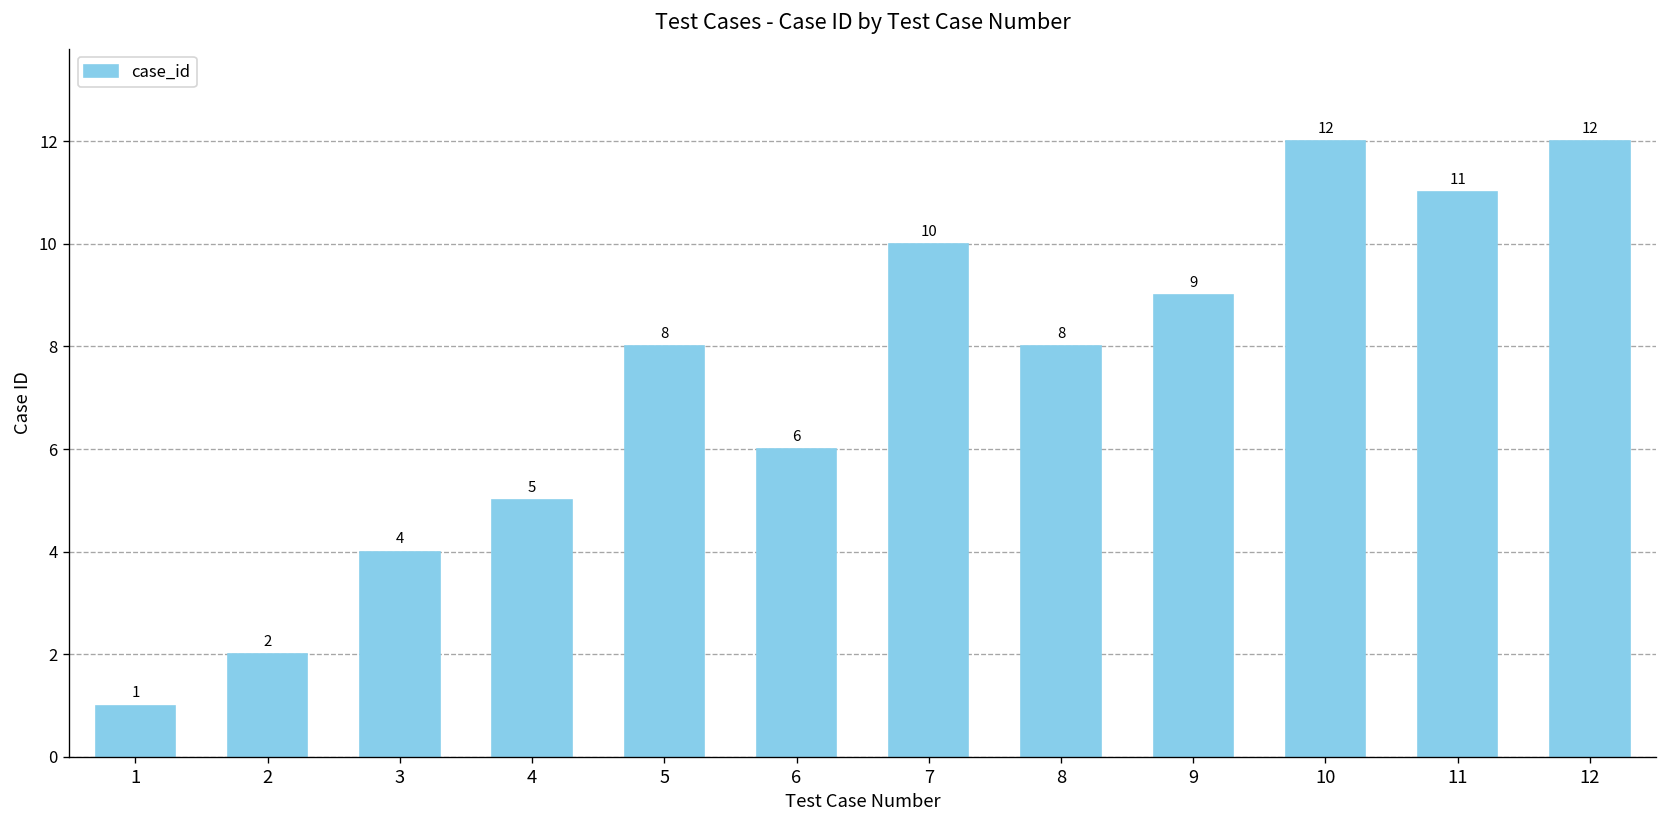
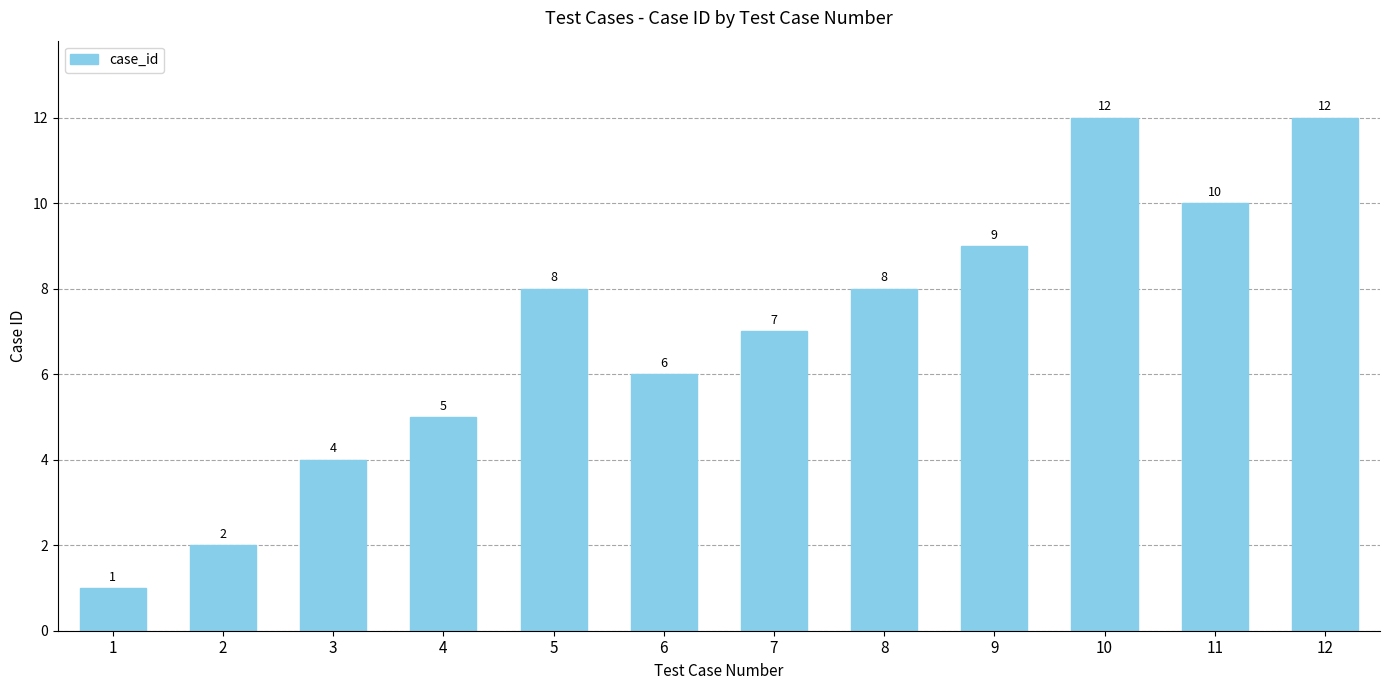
  {
    "1": 1,
    "2": 2,
    "3": 4,
    "4": 5,
    "5": 8,
    "6": 6,
-   "7": 10,
+   "7": 7,
    "8": 8,
    "9": 9,
    "10": 12,
-   "11": 11,
+   "11": 10,
    "12": 12
  }
